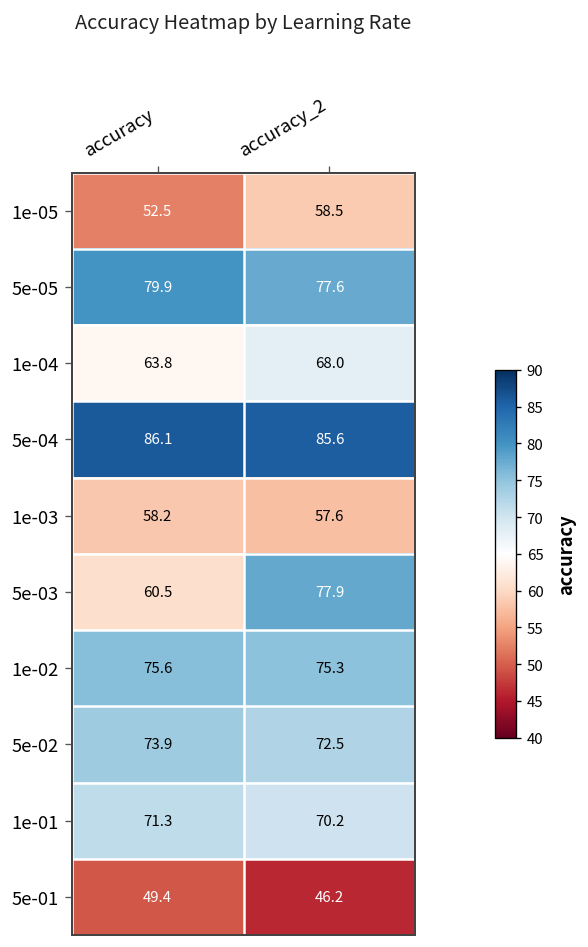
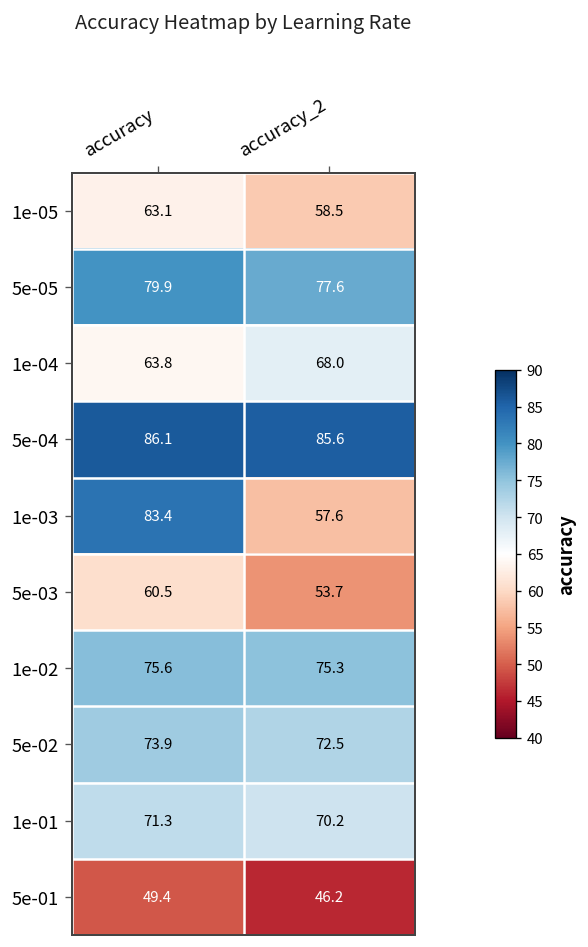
  {
    "1e-05": {
-     "accuracy": 52.5,
+     "accuracy": 63.1,
      "accuracy_2": 58.5
    },
    "5e-05": {
      "accuracy": 79.9,
      "accuracy_2": 77.6
    },
    "1e-04": {
      "accuracy": 63.8,
      "accuracy_2": 68.0
    },
    "5e-04": {
      "accuracy": 86.1,
      "accuracy_2": 85.6
    },
    "1e-03": {
-     "accuracy": 58.2,
+     "accuracy": 83.4,
      "accuracy_2": 57.6
    },
    "5e-03": {
      "accuracy": 60.5,
-     "accuracy_2": 77.9
+     "accuracy_2": 53.7
    },
    "1e-02": {
      "accuracy": 75.6,
      "accuracy_2": 75.3
    },
    "5e-02": {
      "accuracy": 73.9,
      "accuracy_2": 72.5
    },
    "1e-01": {
      "accuracy": 71.3,
      "accuracy_2": 70.2
    },
    "5e-01": {
      "accuracy": 49.4,
      "accuracy_2": 46.2
    }
  }
